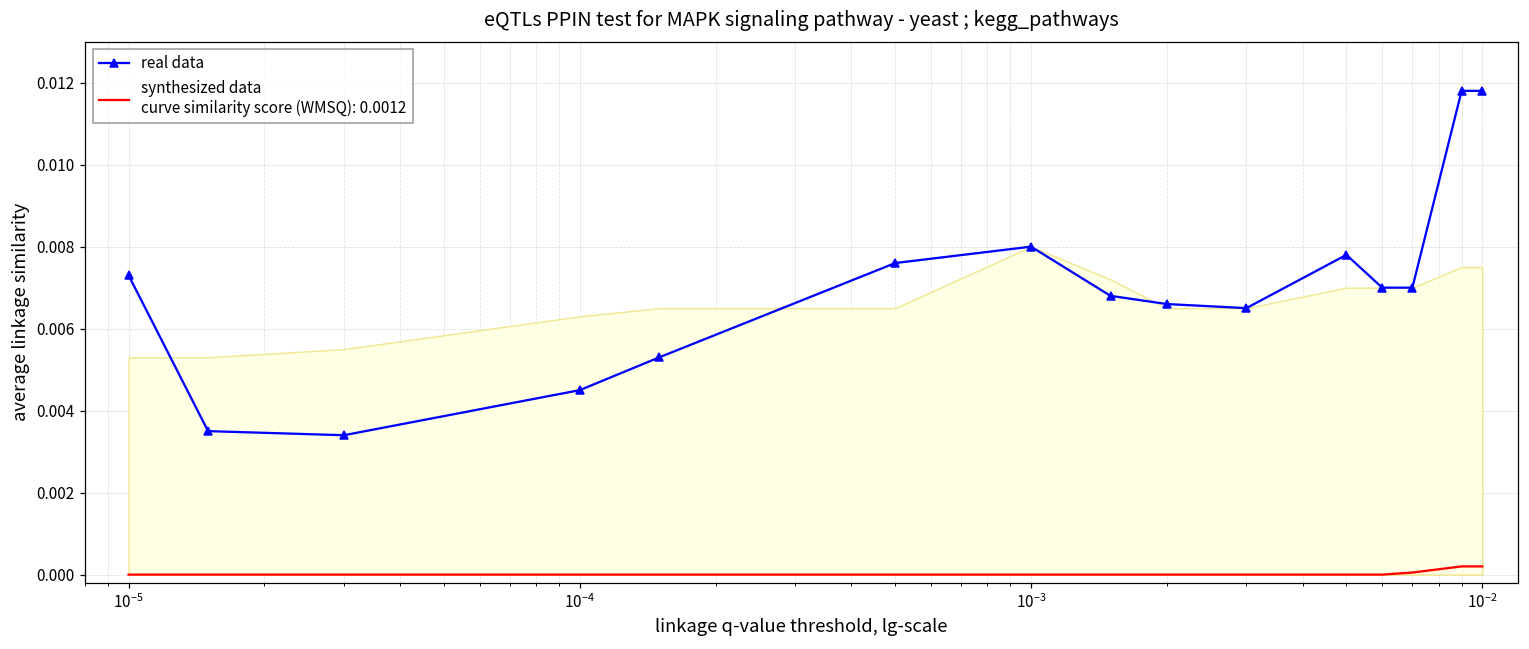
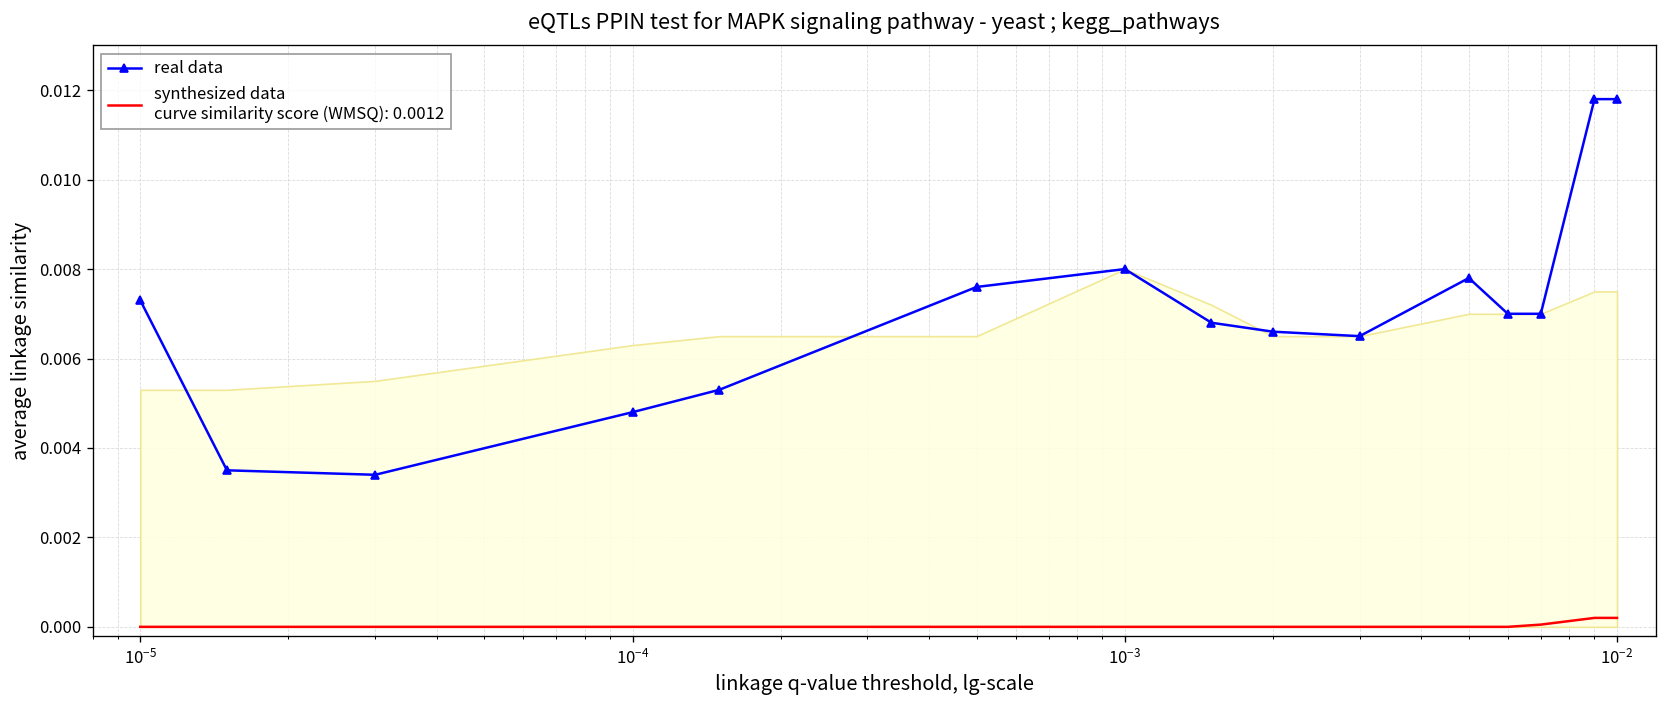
  {
    "real data": {
      "10^-5": 0.0073,
-     "10^-4": 0.0045,
+     "10^-4": 0.0048,
      "10^-2": 0.0118
    },
    "synthesized data curve similarity score (WMSQ): 0.0012": {
      "10^-5": 0.0000,
      "10^-4": 0.0000,
      "10^-3": 0.0000,
      "10^-2": 0.0002
    }
  }
